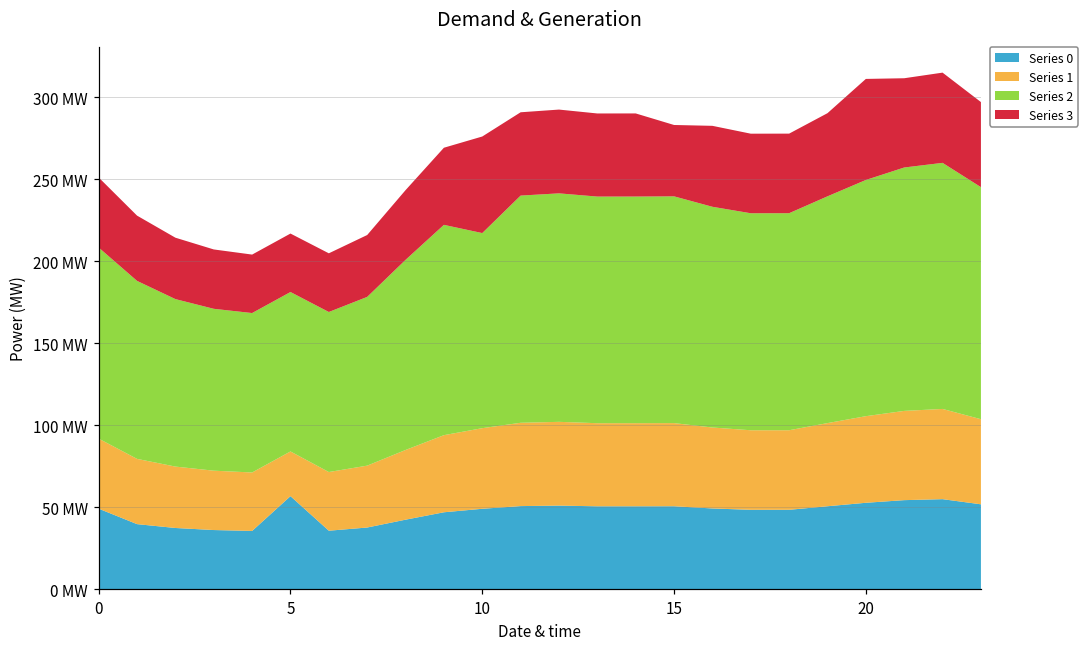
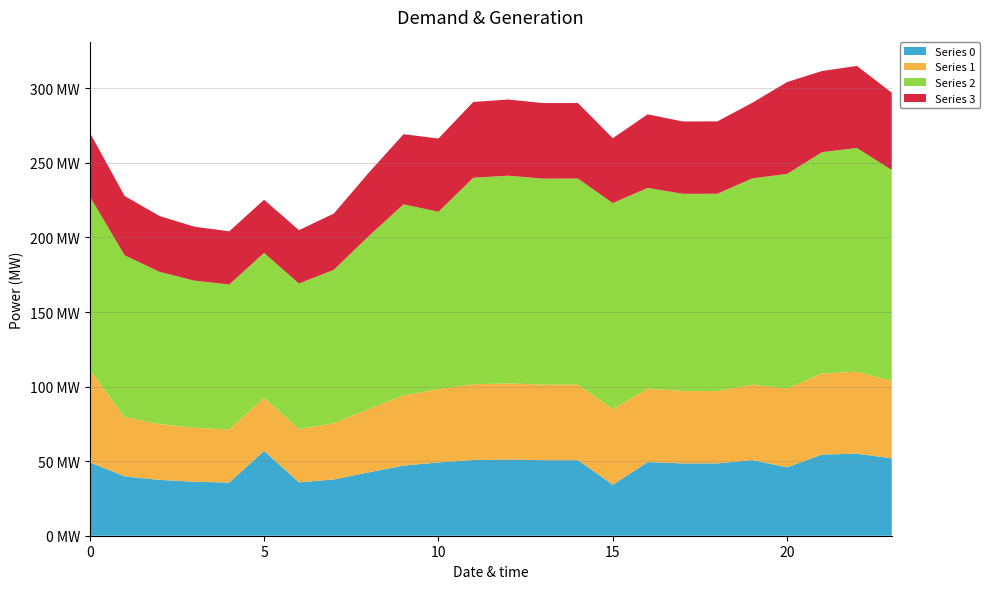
  {
    "Series 0": {
      "0": "49 MW",
      "5": "57 MW",
      "10": "49 MW",
-     "15": "51 MW",
-     "20": "53 MW"
+     "15": "34 MW",
+     "20": "46 MW"
    },
    "Series 1": {
-     "0": "43 MW",
-     "5": "27 MW",
+     "0": "62 MW",
+     "5": "36 MW",
      "10": "49 MW",
      "15": "51 MW",
      "20": "53 MW"
    },
    "Series 2": {
      "0": "116 MW",
      "5": "97 MW",
      "10": "119 MW",
      "15": "138 MW",
      "20": "144 MW"
    },
    "Series 3": {
      "0": "43 MW",
      "5": "36 MW",
-     "10": "59 MW",
+     "10": "49 MW",
      "15": "43 MW",
      "20": "62 MW"
    }
  }
